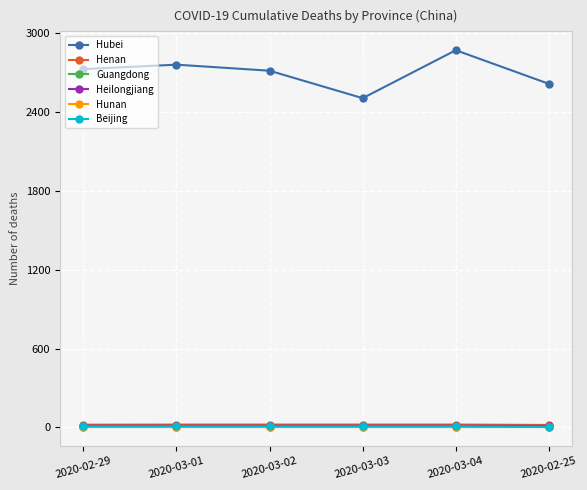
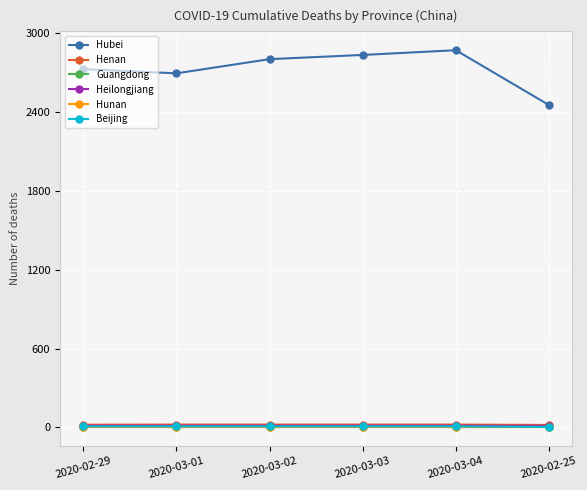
  {
    "Hubei": {
-     "2020-03-01": 2760,
-     "2020-03-02": 2720,
-     "2020-03-03": 2510,
+     "2020-03-01": 2700,
+     "2020-03-02": 2800,
+     "2020-03-03": 2840,
      "2020-03-04": 2870,
-     "2020-02-25": 2620
+     "2020-02-25": 2450
    }
  }
